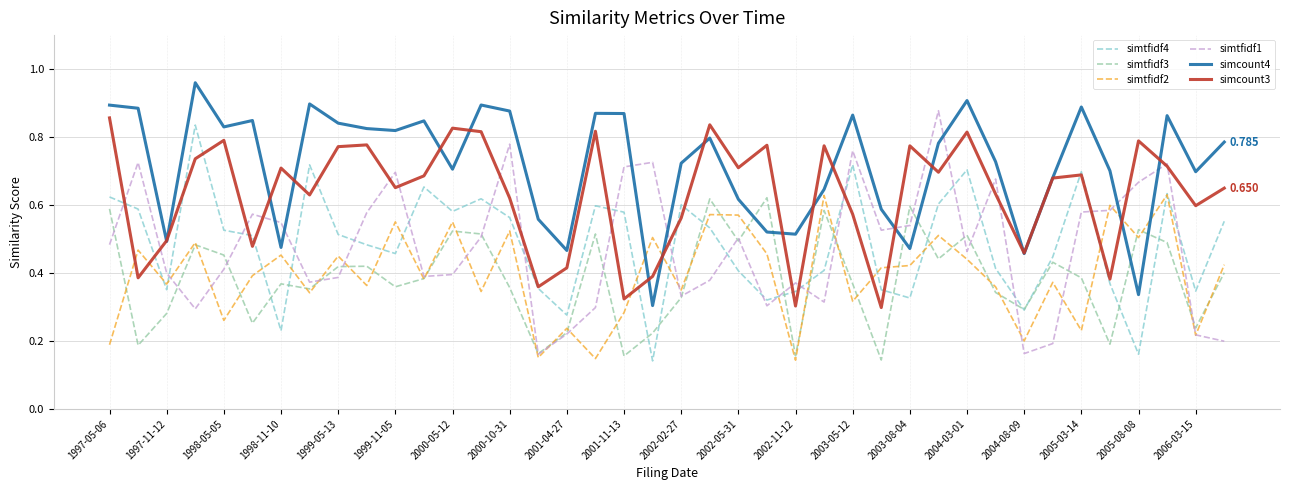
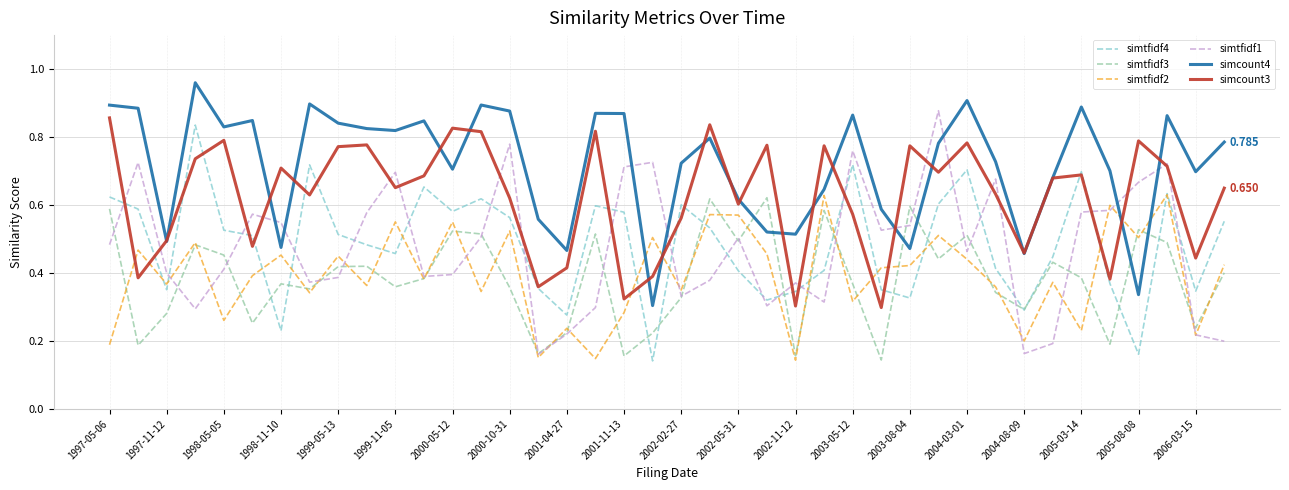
  {
    "simtfidf2": {
      "1997-05-06": 0.19,
      "1997-11-12": 0.37,
      "1998-05-05": 0.26,
      "1998-11-10": 0.45,
      "1999-05-13": 0.45,
      "1999-11-05": 0.55,
      "2000-05-12": 0.55,
      "2000-10-31": 0.52,
      "2001-04-27": 0.24,
      "2001-11-13": 0.28,
      "2002-02-27": 0.35,
      "2002-05-31": 0.57,
      "2002-11-12": 0.14,
      "2003-05-12": 0.32,
      "2003-08-04": 0.42,
      "2004-03-01": 0.44,
      "2004-08-09": 0.20,
      "2005-03-14": 0.23,
      "2005-08-08": 0.50
    },
    "simtfidf1": {
      "1997-05-06": 0.48,
      "1997-11-12": 0.40,
      "1998-05-05": 0.41,
      "1998-11-10": 0.55,
      "1999-05-13": 0.39,
      "1999-11-05": 0.70,
      "2000-05-12": 0.40,
      "2000-10-31": 0.78,
      "2001-11-13": 0.71,
      "2002-05-31": 0.50,
      "2002-11-12": 0.37,
      "2003-05-12": 0.76,
      "2003-08-04": 0.54,
      "2004-03-01": 0.46,
      "2004-08-09": 0.16,
      "2005-03-14": 0.58,
      "2005-08-08": 0.67
    },
    "simcount4": {
      "1997-05-06": 0.89,
      "1998-05-05": 0.83,
      "1998-11-10": 0.48,
      "1999-05-13": 0.84,
      "1999-11-05": 0.82,
      "2000-05-12": 0.71,
      "2000-10-31": 0.88,
      "2001-04-27": 0.47,
      "2001-11-13": 0.87,
      "2002-02-27": 0.72,
      "2002-05-31": 0.62,
      "2002-11-12": 0.51,
      "2003-05-12": 0.86,
      "2003-08-04": 0.47,
      "2004-03-01": 0.91,
      "2005-03-14": 0.89,
      "2005-08-08": 0.34,
      "2006-03-15": 0.70
    },
    "simcount3": {
      "1997-05-06": 0.86,
      "1998-05-05": 0.79,
      "1998-11-10": 0.71,
      "1999-05-13": 0.77,
      "1999-11-05": 0.65,
      "2000-05-12": 0.83,
      "2000-10-31": 0.62,
      "2001-04-27": 0.42,
      "2001-11-13": 0.32,
      "2002-02-27": 0.56,
-     "2002-05-31": 0.71,
+     "2002-05-31": 0.60,
      "2002-11-12": 0.30,
      "2003-05-12": 0.57,
      "2003-08-04": 0.77,
-     "2004-03-01": 0.81,
+     "2004-03-01": 0.78,
      "2005-03-14": 0.69,
      "2005-08-08": 0.79,
-     "2006-03-15": 0.60
+     "2006-03-15": 0.44
    }
  }
